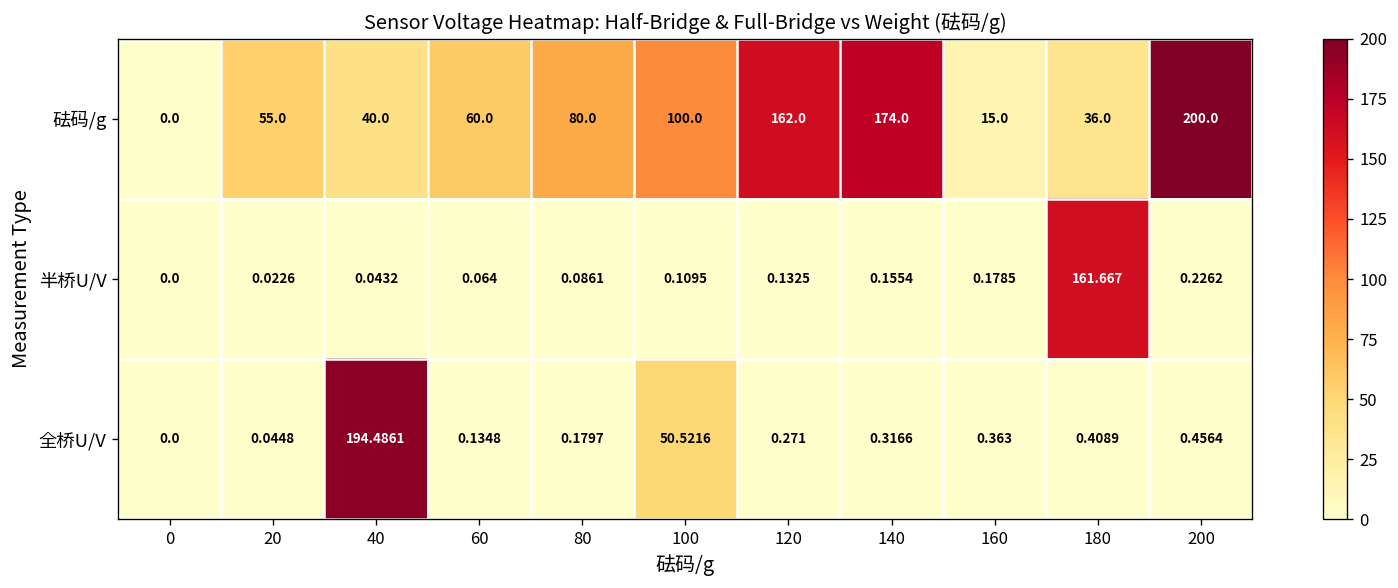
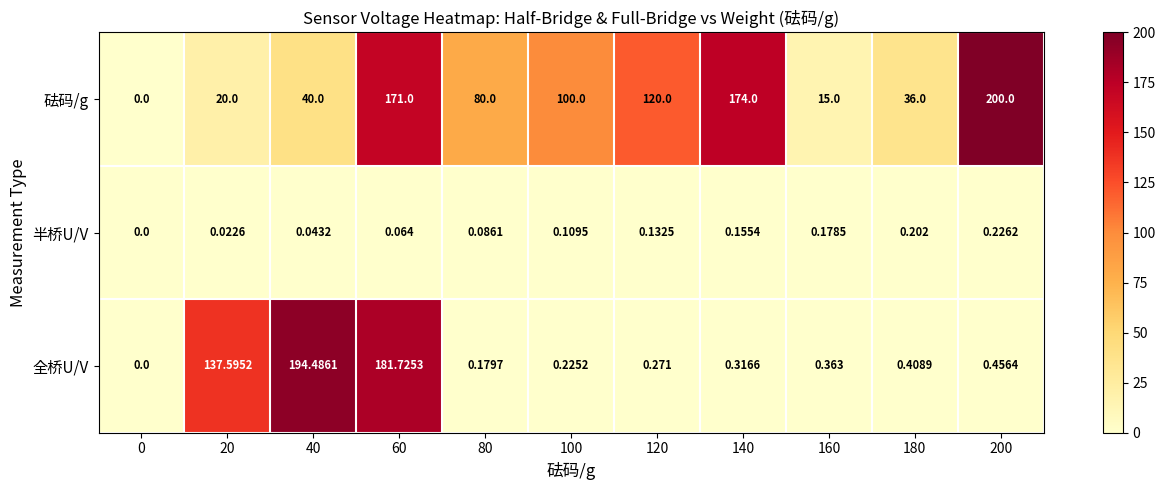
  {
    "砝码/g": {
      "0": 0.0,
-     "20": 55.0,
+     "20": 20.0,
      "40": 40.0,
-     "60": 60.0,
+     "60": 171.0,
      "80": 80.0,
      "100": 100.0,
-     "120": 162.0,
+     "120": 120.0,
      "140": 174.0,
      "160": 15.0,
      "180": 36.0,
      "200": 200.0
    },
    "半桥U/V": {
      "0": 0.0,
      "20": 0.0226,
      "40": 0.0432,
      "60": 0.064,
      "80": 0.0861,
      "100": 0.1095,
      "120": 0.1325,
      "140": 0.1554,
      "160": 0.1785,
-     "180": 161.667,
+     "180": 0.202,
      "200": 0.2262
    },
    "全桥U/V": {
      "0": 0.0,
-     "20": 0.0448,
+     "20": 137.5952,
      "40": 194.4861,
-     "60": 0.1348,
+     "60": 181.7253,
      "80": 0.1797,
-     "100": 50.5216,
+     "100": 0.2252,
      "120": 0.271,
      "140": 0.3166,
      "160": 0.363,
      "180": 0.4089,
      "200": 0.4564
    }
  }
